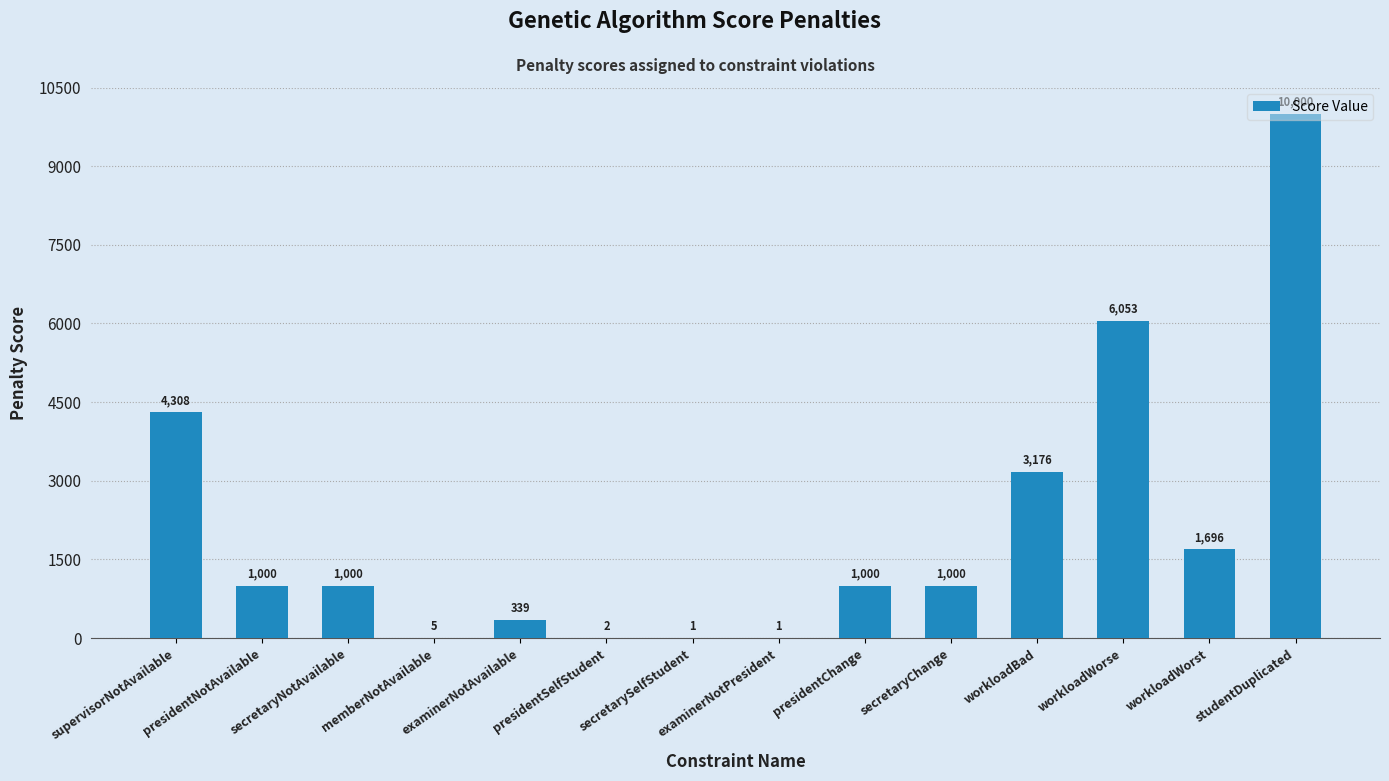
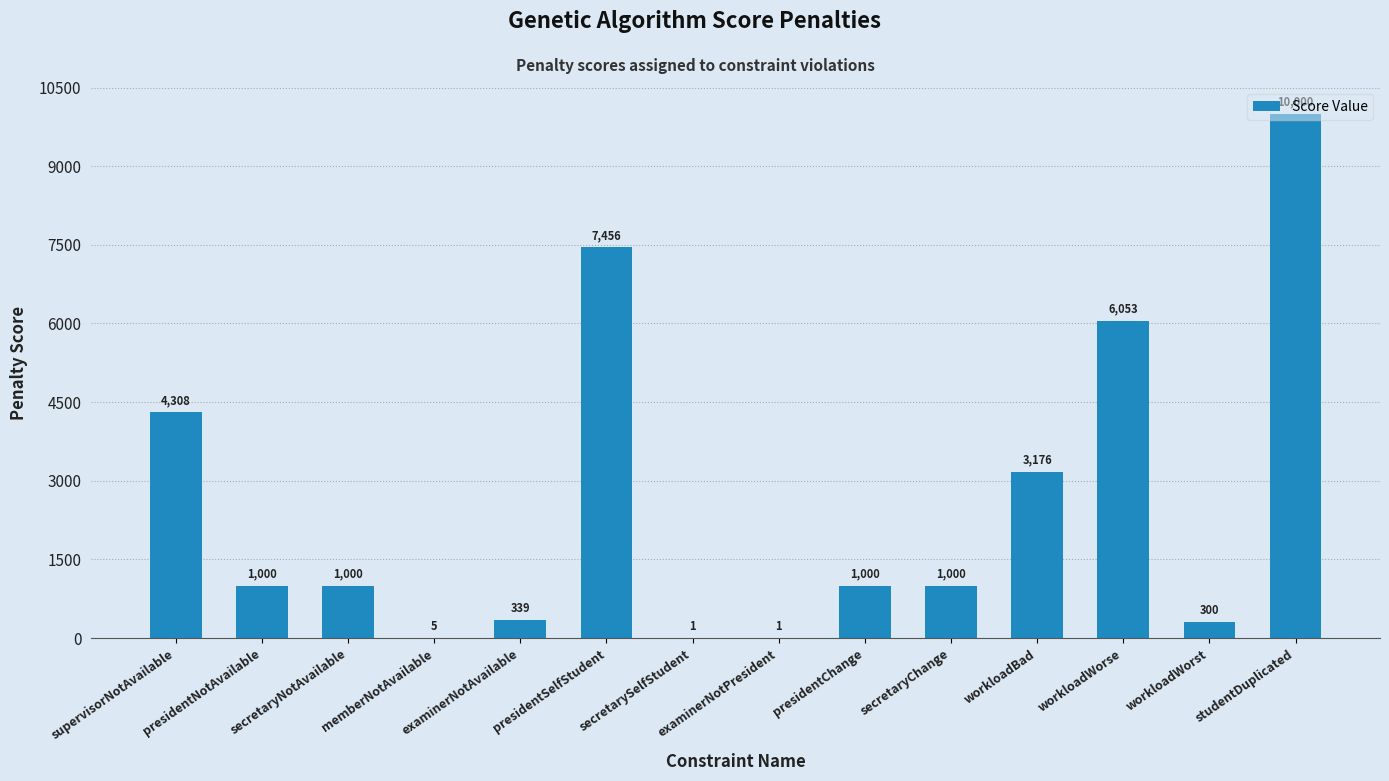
  {
    "supervisorNotAvailable": "4,308",
    "presidentNotAvailable": "1,000",
    "secretaryNotAvailable": "1,000",
    "memberNotAvailable": "5",
    "examinerNotAvailable": "339",
-   "presidentSelfStudent": "2",
+   "presidentSelfStudent": "7,456",
    "secretarySelfStudent": "1",
    "examinerNotPresident": "1",
    "presidentChange": "1,000",
    "secretaryChange": "1,000",
    "workloadBad": "3,176",
    "workloadWorse": "6,053",
-   "workloadWorst": "1,696"
+   "workloadWorst": "300"
  }
